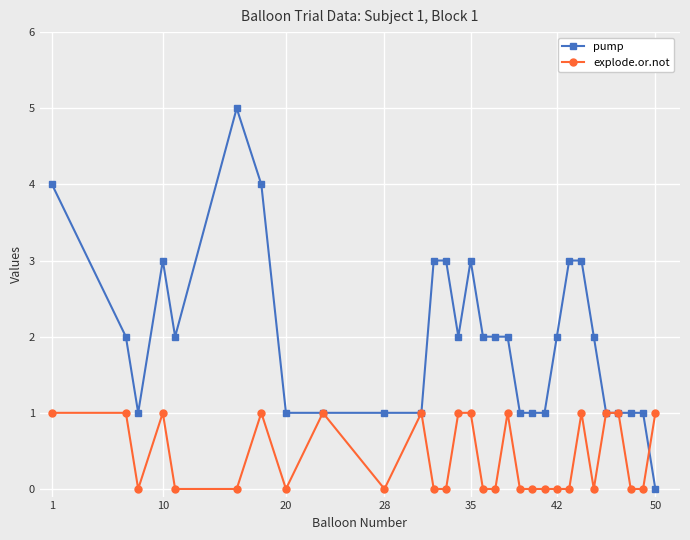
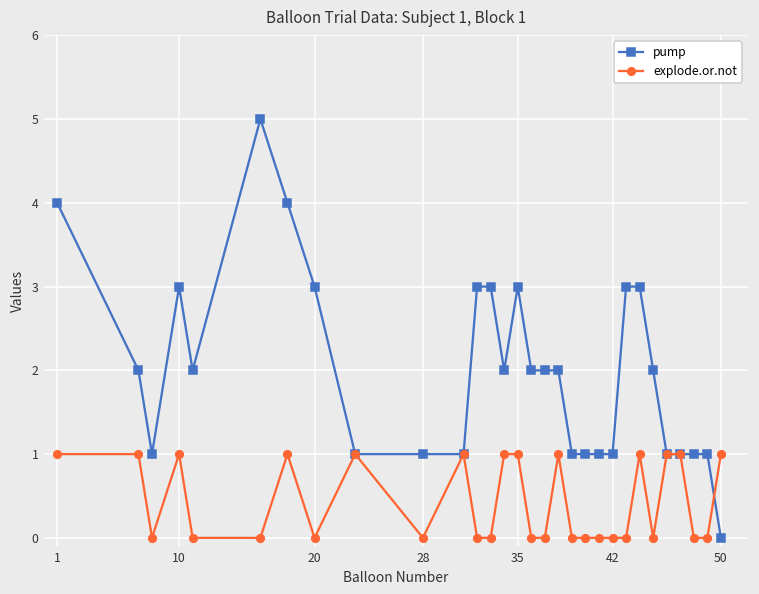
  {
    "pump": {
      "1": 4,
      "10": 3,
-     "20": 1,
+     "20": 3,
      "28": 1,
      "35": 3,
-     "42": 2,
+     "42": 1,
      "50": 0
    },
    "explode.or.not": {
      "1": 1,
      "10": 1,
      "20": 0,
      "28": 0,
      "35": 1,
      "42": 0,
      "50": 1
    }
  }
